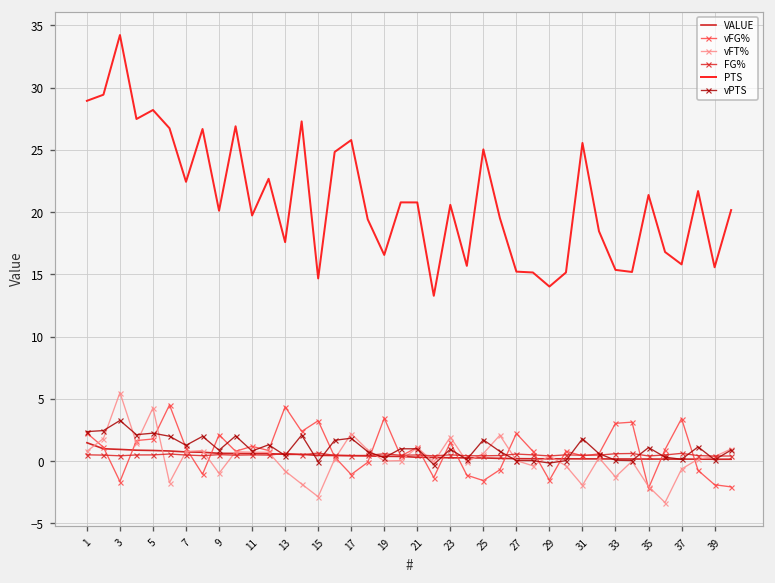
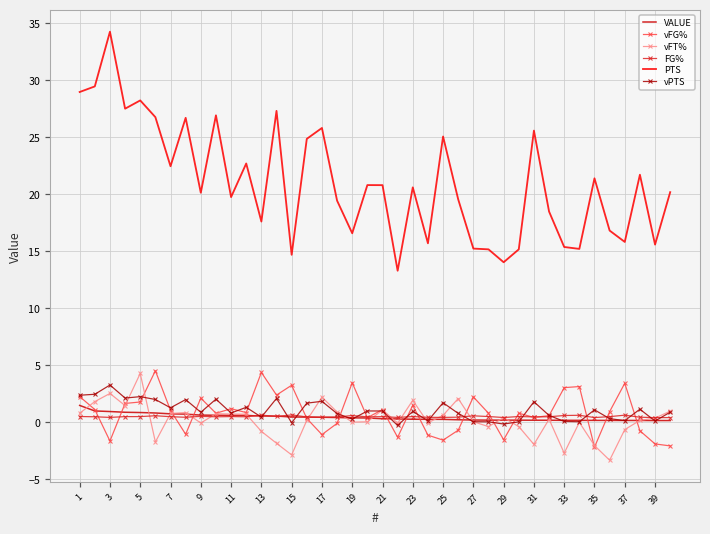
  {
    "vFT%": {
      "1": 0.8,
-     "3": 5.5,
+     "3": 2.5,
      "5": 4.3,
-     "9": -1.0,
+     "9": -0.1,
      "13": -0.8,
      "15": -2.9,
      "17": 2.2,
      "19": 0.0,
      "23": 1.9,
      "31": -1.9,
-     "33": -1.3,
+     "33": -2.7,
      "37": -0.6
    }
  }
